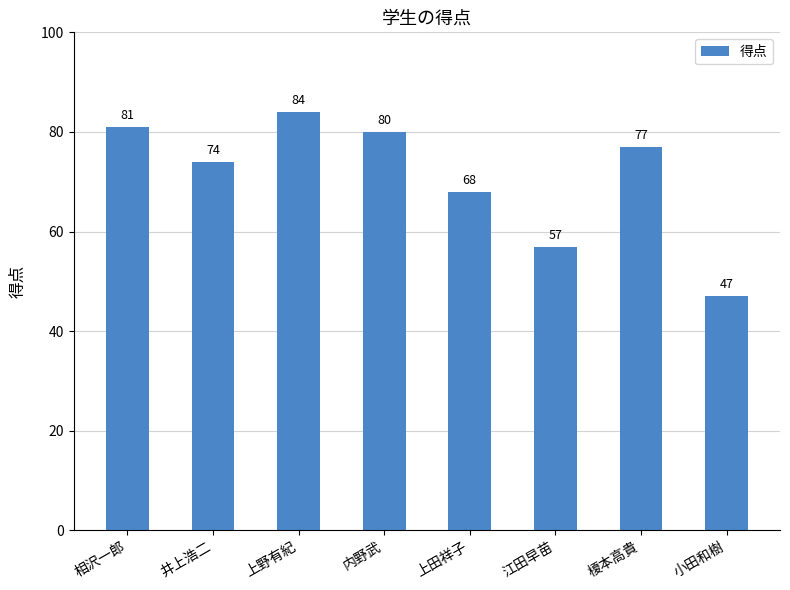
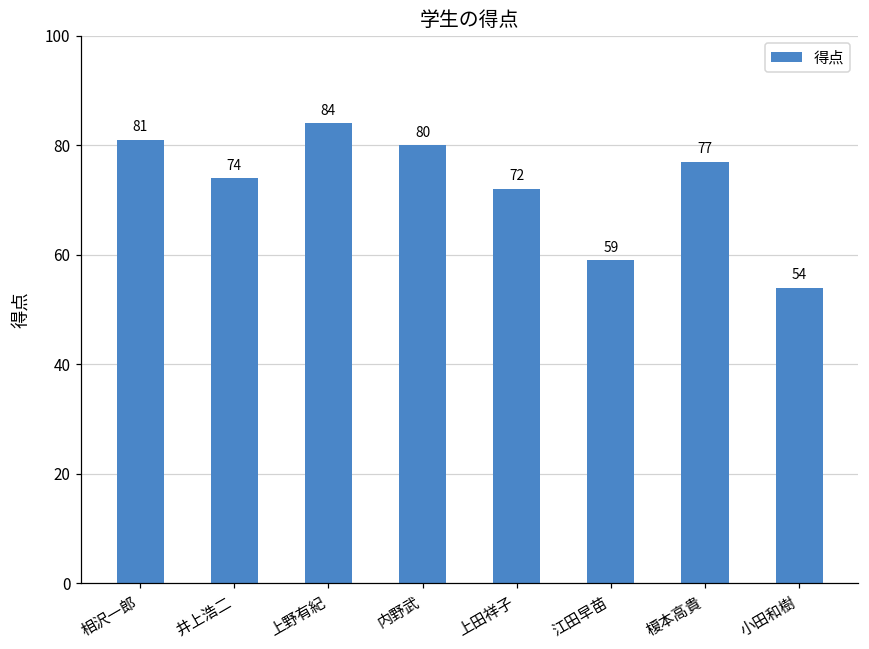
  {
    "相沢一郎": 81,
    "井上浩二": 74,
    "上野有紀": 84,
    "内野武": 80,
-   "上田祥子": 68,
-   "江田早苗": 57,
+   "上田祥子": 72,
+   "江田早苗": 59,
    "榎本高貴": 77,
-   "小田和樹": 47
+   "小田和樹": 54
  }
